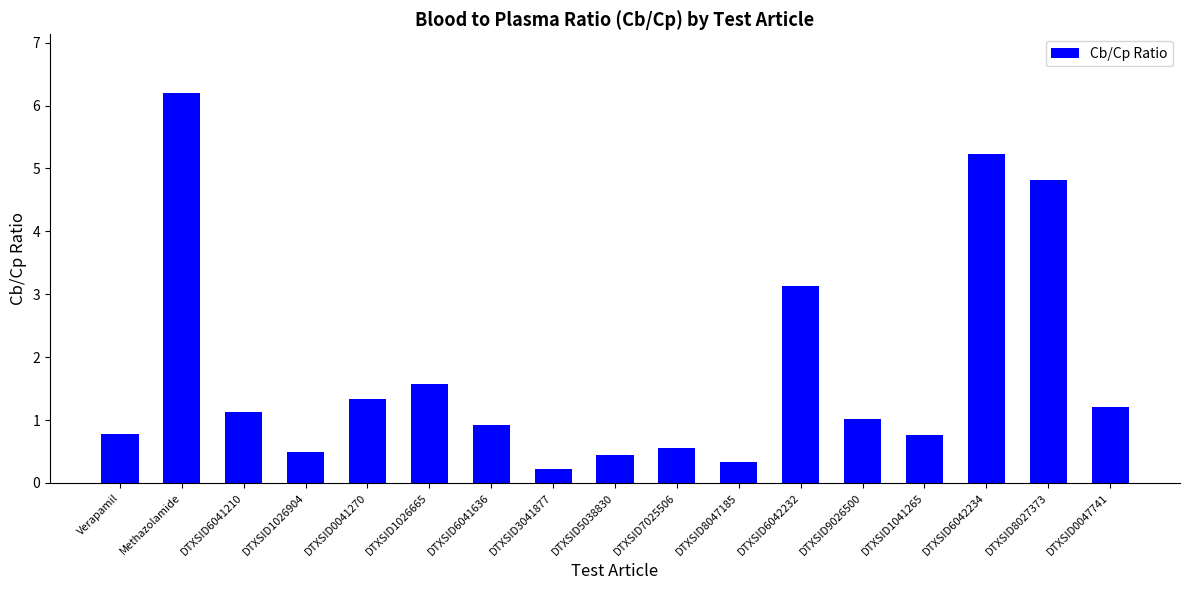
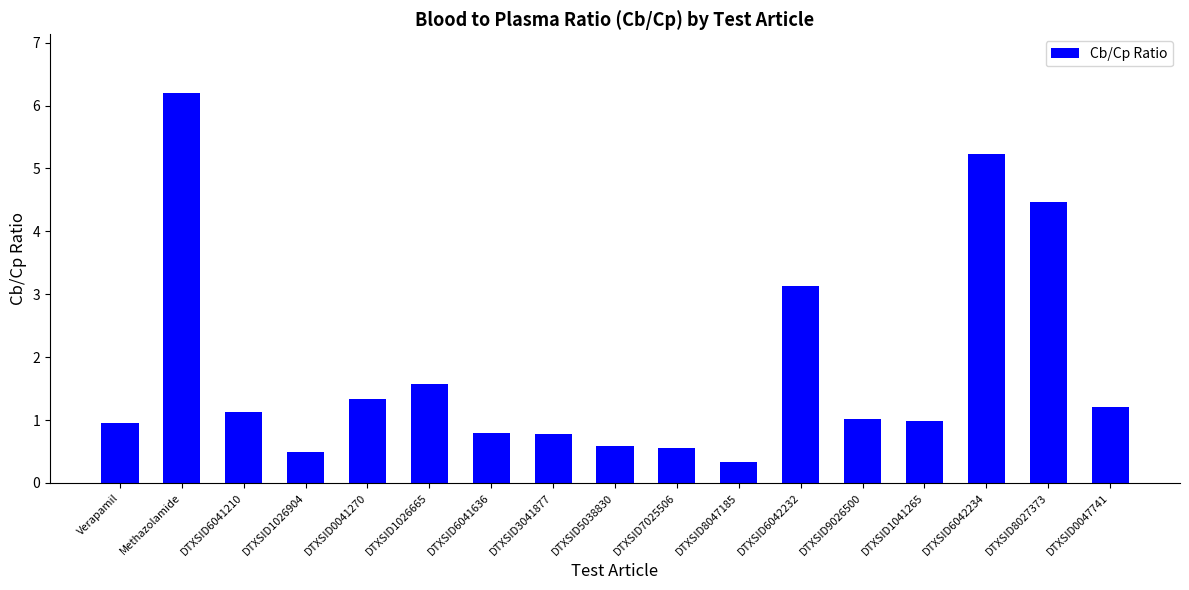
  {
-   "Verapamil": 0.8,
+   "Verapamil": 1.0,
    "Methazolamide": 6.2,
    "DTXSID6041210": 1.1,
    "DTXSID1026904": 0.5,
    "DTXSID0041270": 1.3,
    "DTXSID1026665": 1.6,
-   "DTXSID6041636": 0.9,
-   "DTXSID3041877": 0.2,
-   "DTXSID5038830": 0.4,
+   "DTXSID6041636": 0.8,
+   "DTXSID3041877": 0.8,
+   "DTXSID5038830": 0.6,
    "DTXSID7025506": 0.6,
    "DTXSID8047185": 0.3,
    "DTXSID6042232": 3.1,
    "DTXSID9026500": 1.0,
-   "DTXSID1041265": 0.8,
+   "DTXSID1041265": 1.0,
    "DTXSID6042234": 5.2,
-   "DTXSID8027373": 4.8,
+   "DTXSID8027373": 4.5,
    "DTXSID0047741": 1.2
  }
